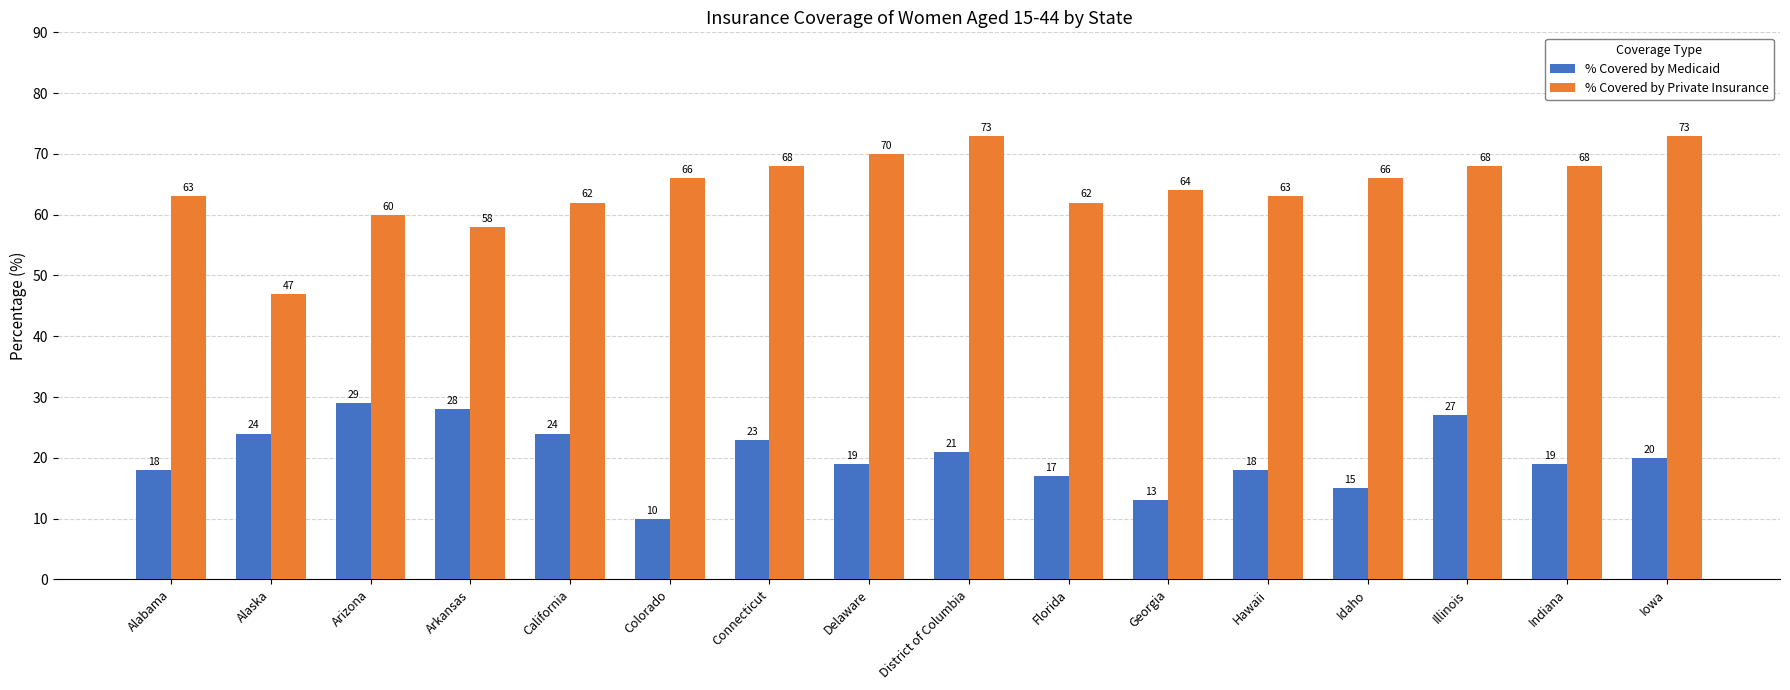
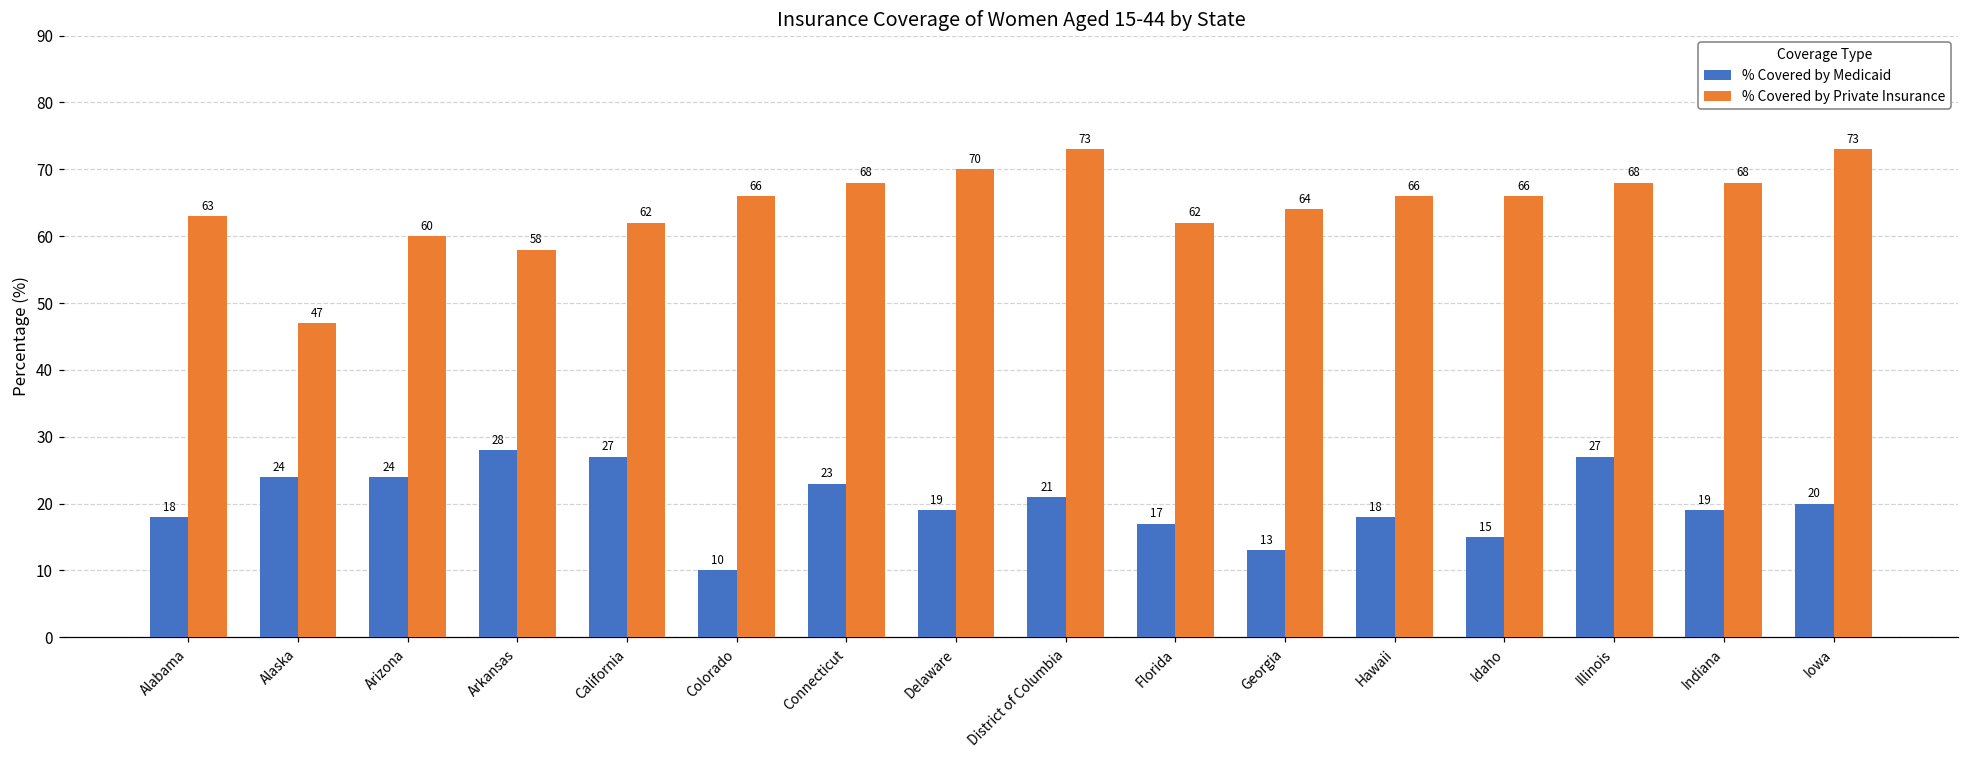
  {
    "% Covered by Medicaid": {
      "Alabama": 18,
      "Alaska": 24,
-     "Arizona": 29,
+     "Arizona": 24,
      "Arkansas": 28,
-     "California": 24,
+     "California": 27,
      "Colorado": 10,
      "Connecticut": 23,
      "Delaware": 19,
      "District of Columbia": 21,
      "Florida": 17,
      "Georgia": 13,
      "Hawaii": 18,
      "Idaho": 15,
      "Illinois": 27,
      "Indiana": 19,
      "Iowa": 20
    },
    "% Covered by Private Insurance": {
      "Alabama": 63,
      "Alaska": 47,
      "Arizona": 60,
      "Arkansas": 58,
      "California": 62,
      "Colorado": 66,
      "Connecticut": 68,
      "Delaware": 70,
      "District of Columbia": 73,
      "Florida": 62,
      "Georgia": 64,
-     "Hawaii": 63,
+     "Hawaii": 66,
      "Idaho": 66,
      "Illinois": 68,
      "Indiana": 68,
      "Iowa": 73
    }
  }
